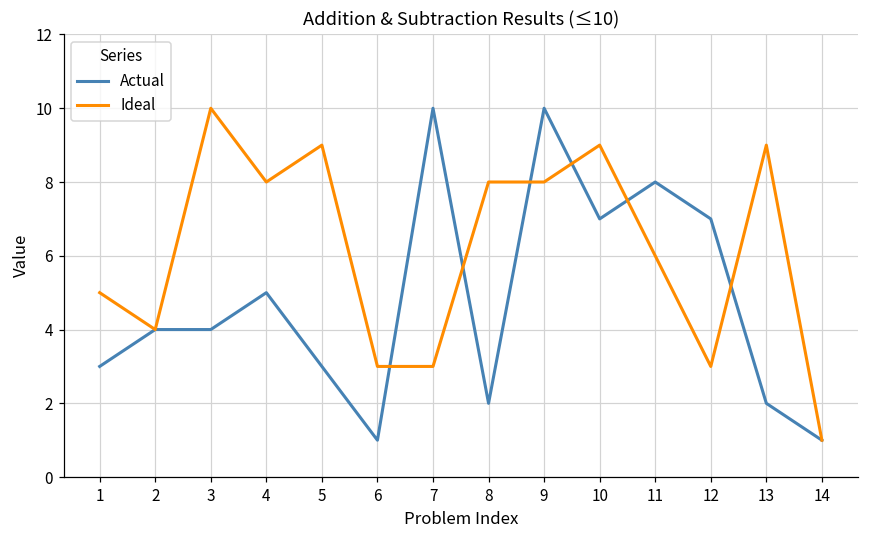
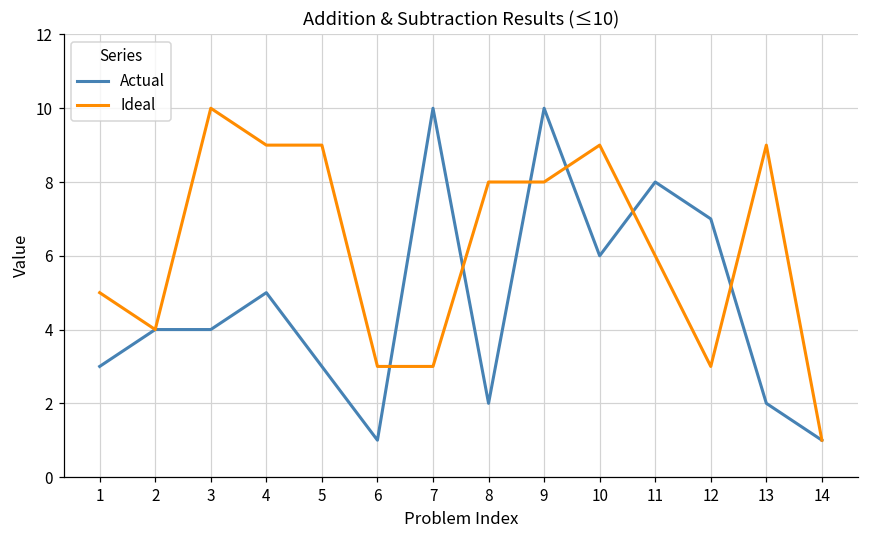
  {
    "Actual": {
      "1": 3,
      "3": 4,
      "4": 5,
      "5": 3,
      "6": 1,
      "7": 10,
      "8": 2,
      "9": 10,
-     "10": 7,
+     "10": 6,
      "11": 8,
      "12": 7,
      "13": 2
    },
    "Ideal": {
      "1": 5,
      "3": 10,
-     "4": 8,
+     "4": 9,
      "5": 9,
      "6": 3,
      "7": 3,
      "8": 8,
      "9": 8,
      "10": 9,
      "11": 6,
      "12": 3,
      "13": 9
    }
  }
